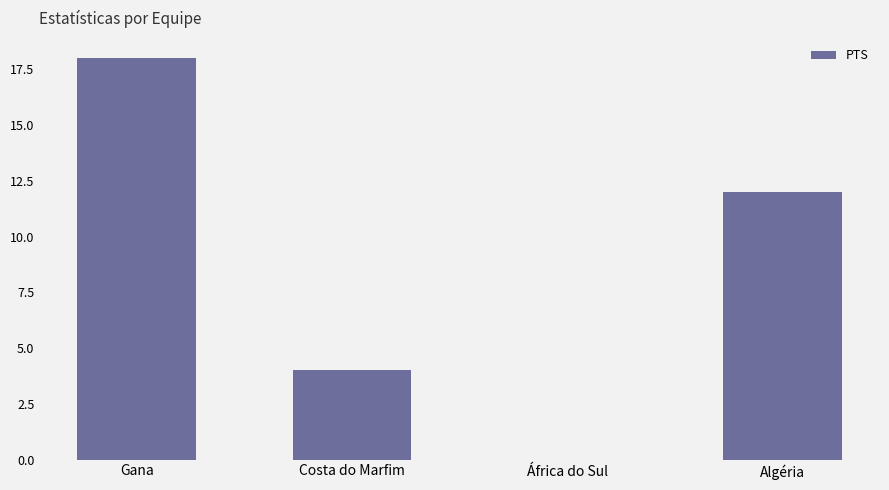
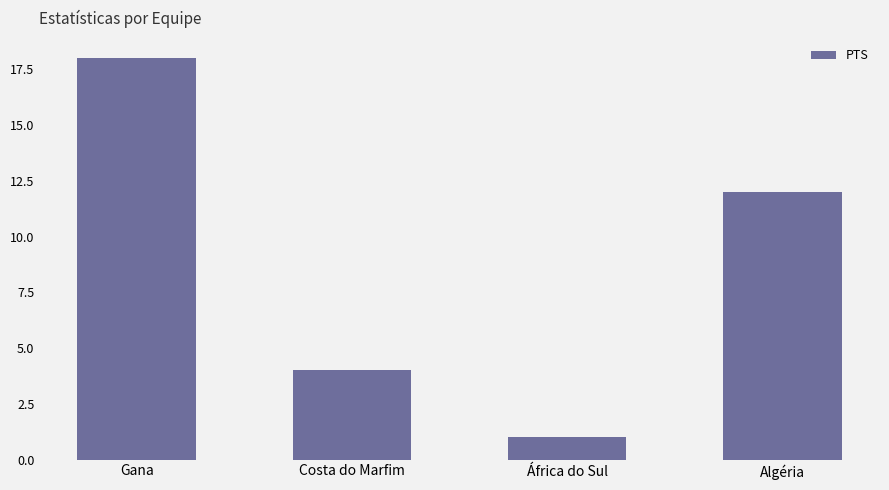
  {
    "Gana": 18,
    "Costa do Marfim": 4,
-   "África do Sul": 0,
+   "África do Sul": 1,
    "Algéria": 12
  }
